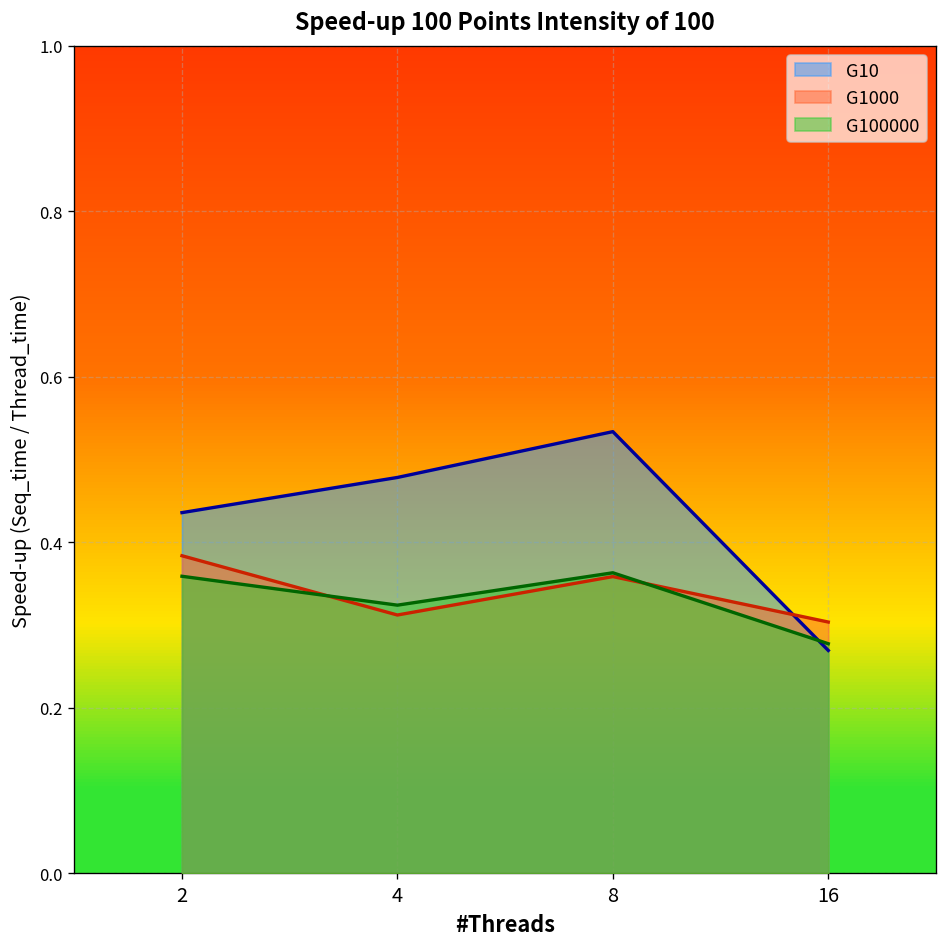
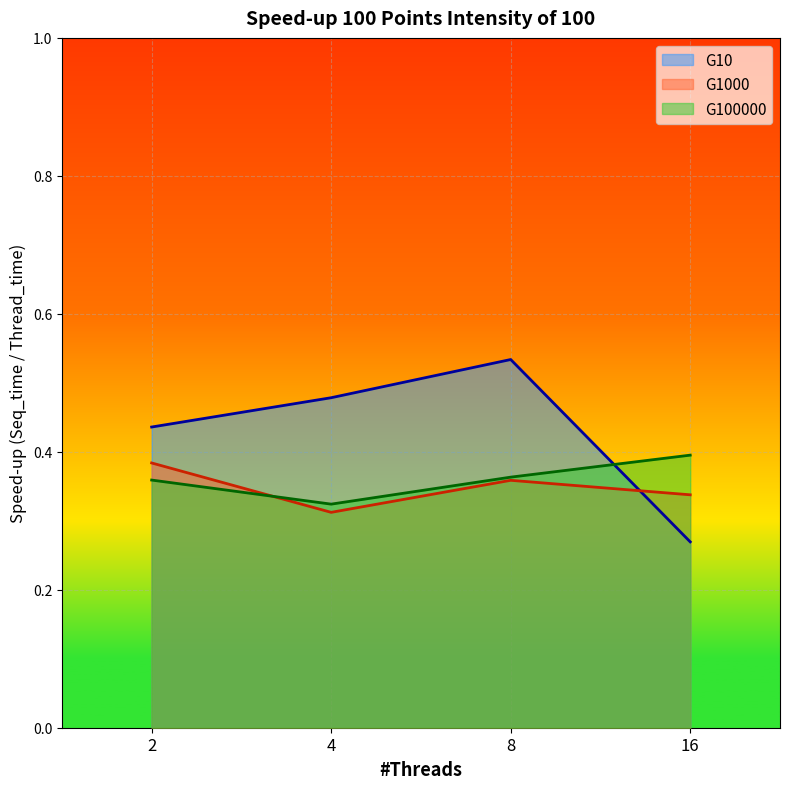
  {
    "G10": {
      "2": 0.44,
      "4": 0.48,
      "8": 0.53,
      "16": 0.27
    },
    "G1000": {
      "2": 0.38,
      "4": 0.31,
      "8": 0.36,
-     "16": 0.30
+     "16": 0.34
    },
    "G100000": {
      "2": 0.36,
      "4": 0.32,
      "8": 0.36,
-     "16": 0.28
+     "16": 0.40
    }
  }
